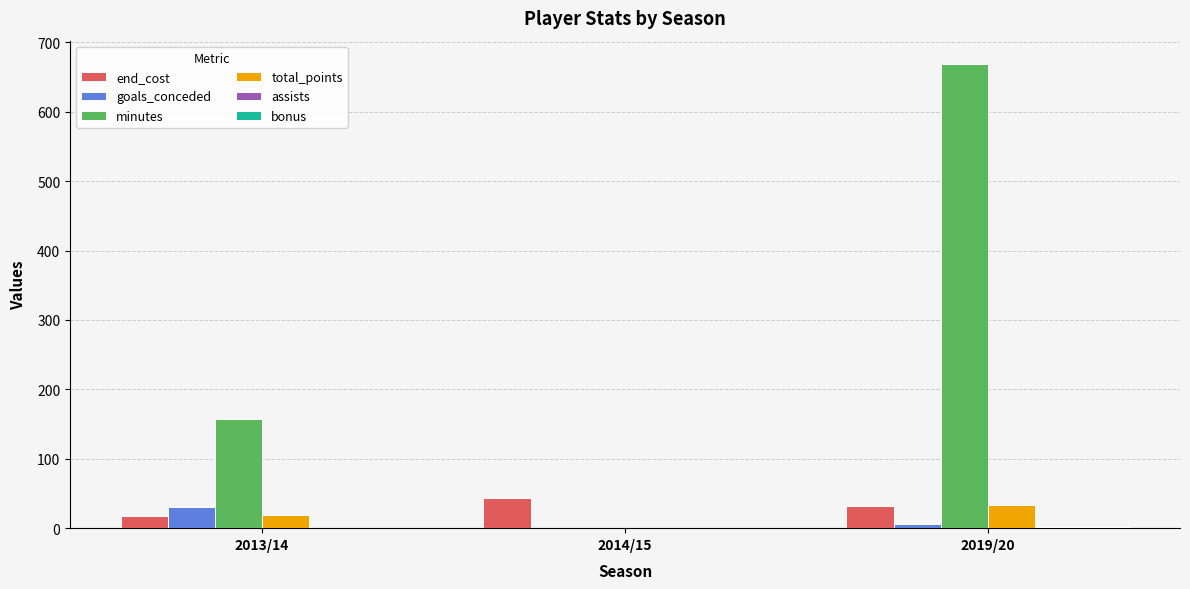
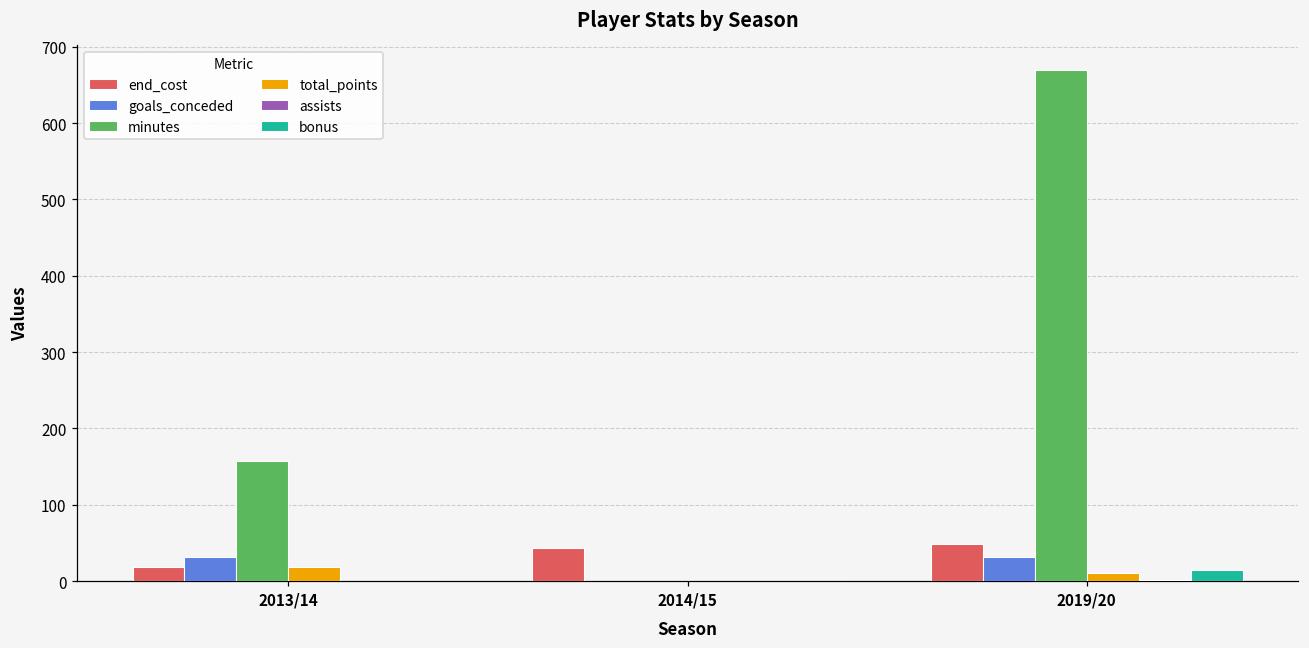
  {
    "end_cost": {
      "2013/14": 20,
      "2014/15": 40,
-     "2019/20": 30
+     "2019/20": 50
    },
    "goals_conceded": {
      "2013/14": 30,
      "2014/15": 0,
-     "2019/20": 10
+     "2019/20": 30
    },
    "minutes": {
      "2013/14": 160,
      "2014/15": 0,
      "2019/20": 670
    },
    "total_points": {
      "2013/14": 20,
      "2014/15": 0,
-     "2019/20": 30
+     "2019/20": 10
    },
    "assists": {
      "2013/14": 0,
      "2014/15": 0
    },
    "bonus": {
      "2013/14": 0,
      "2014/15": 0,
-     "2019/20": 0
+     "2019/20": 10
    }
  }
